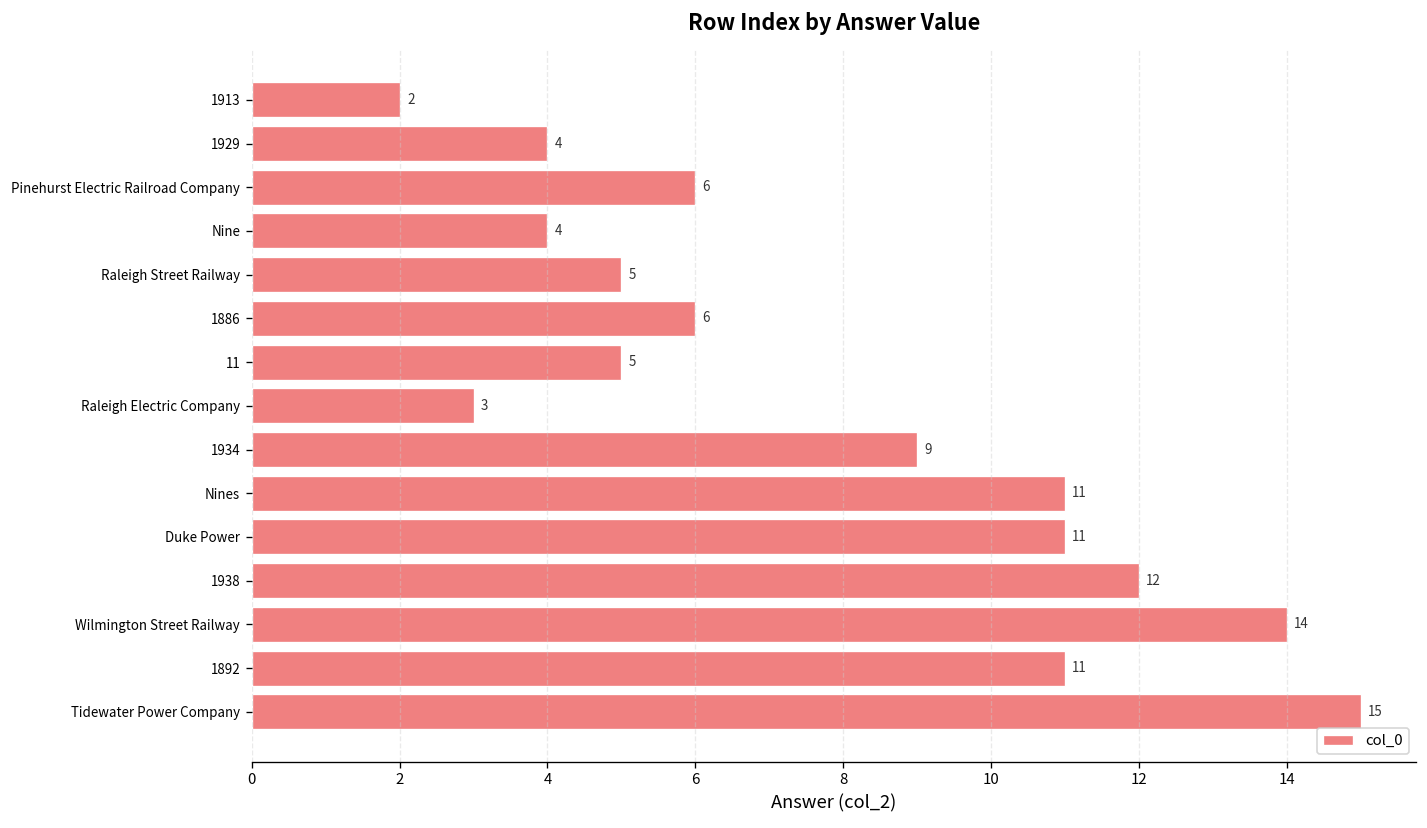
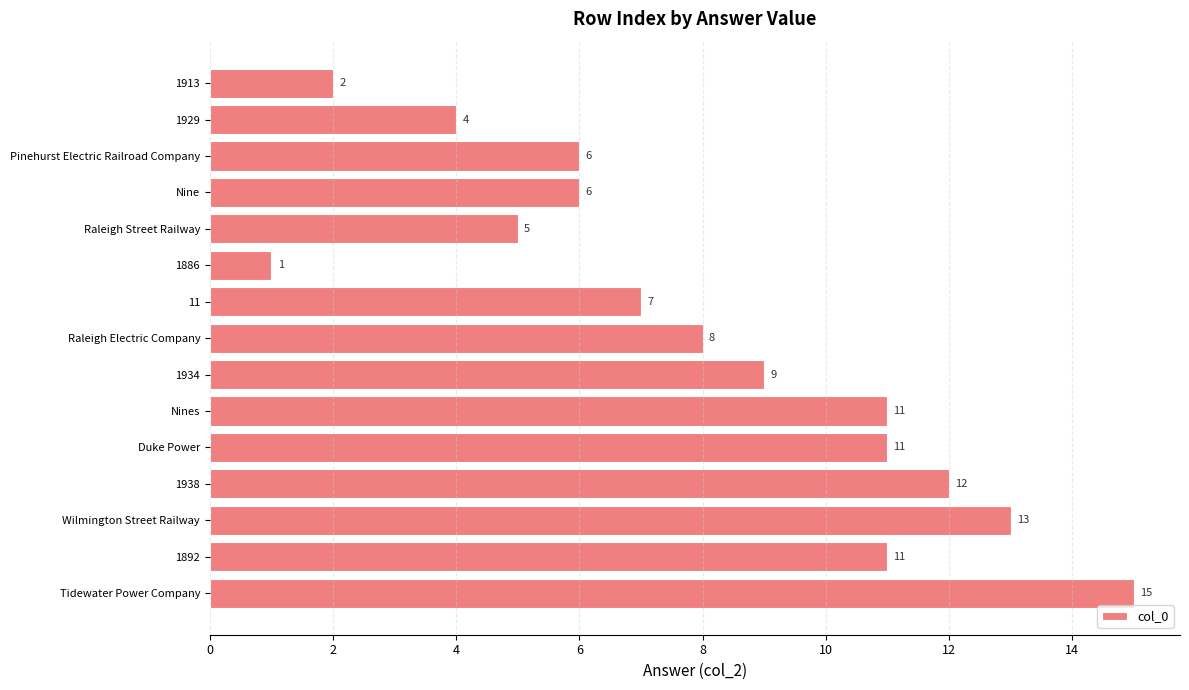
  {
    "1913": 2,
    "1929": 4,
    "Pinehurst Electric Railroad Company": 6,
-   "Nine": 4,
+   "Nine": 6,
    "Raleigh Street Railway": 5,
-   "1886": 6,
-   "11": 5,
-   "Raleigh Electric Company": 3,
+   "1886": 1,
+   "11": 7,
+   "Raleigh Electric Company": 8,
    "1934": 9,
    "Nines": 11,
    "Duke Power": 11,
    "1938": 12,
-   "Wilmington Street Railway": 14,
+   "Wilmington Street Railway": 13,
    "1892": 11,
    "Tidewater Power Company": 15
  }
